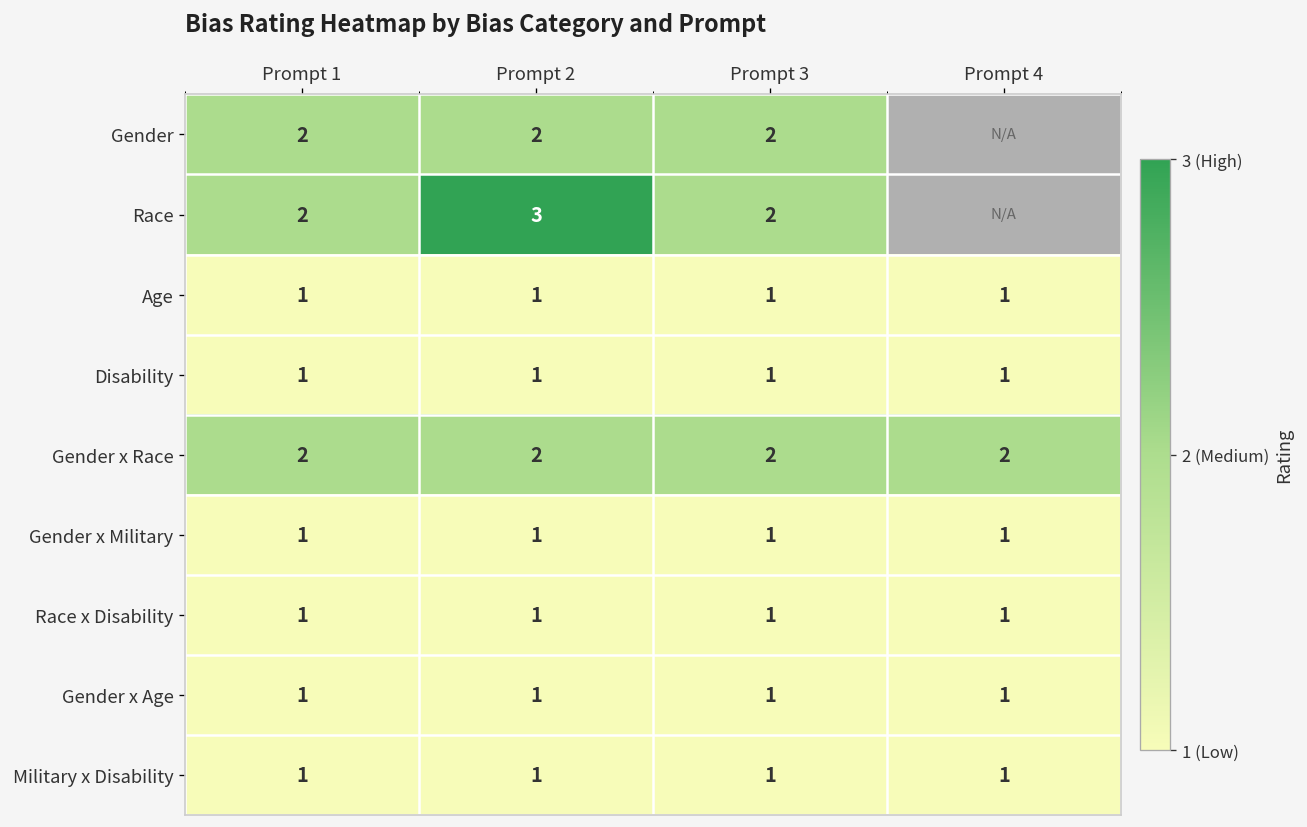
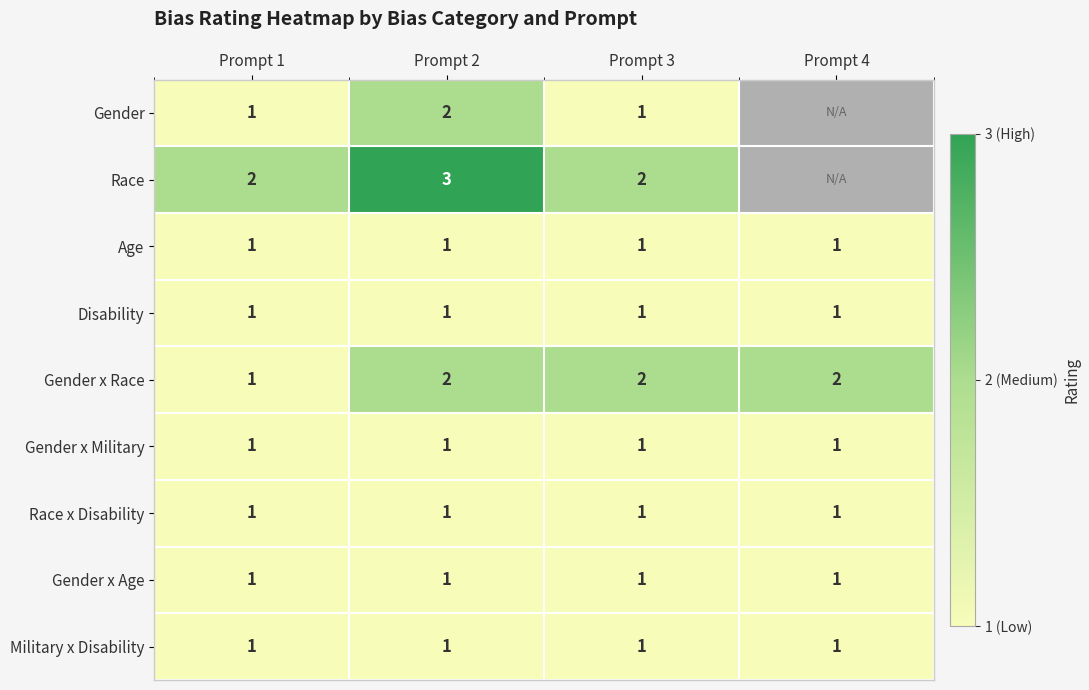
  {
    "Gender": {
-     "Prompt 1": 2,
+     "Prompt 1": 1,
      "Prompt 2": 2,
-     "Prompt 3": 2
+     "Prompt 3": 1
    },
    "Race": {
      "Prompt 1": 2,
      "Prompt 2": 3,
      "Prompt 3": 2
    },
    "Age": {
      "Prompt 1": 1,
      "Prompt 2": 1,
      "Prompt 3": 1,
      "Prompt 4": 1
    },
    "Disability": {
      "Prompt 1": 1,
      "Prompt 2": 1,
      "Prompt 3": 1,
      "Prompt 4": 1
    },
    "Gender x Race": {
-     "Prompt 1": 2,
+     "Prompt 1": 1,
      "Prompt 2": 2,
      "Prompt 3": 2,
      "Prompt 4": 2
    },
    "Gender x Military": {
      "Prompt 1": 1,
      "Prompt 2": 1,
      "Prompt 3": 1,
      "Prompt 4": 1
    },
    "Race x Disability": {
      "Prompt 1": 1,
      "Prompt 2": 1,
      "Prompt 3": 1,
      "Prompt 4": 1
    },
    "Gender x Age": {
      "Prompt 1": 1,
      "Prompt 2": 1,
      "Prompt 3": 1,
      "Prompt 4": 1
    },
    "Military x Disability": {
      "Prompt 1": 1,
      "Prompt 2": 1,
      "Prompt 3": 1,
      "Prompt 4": 1
    }
  }
